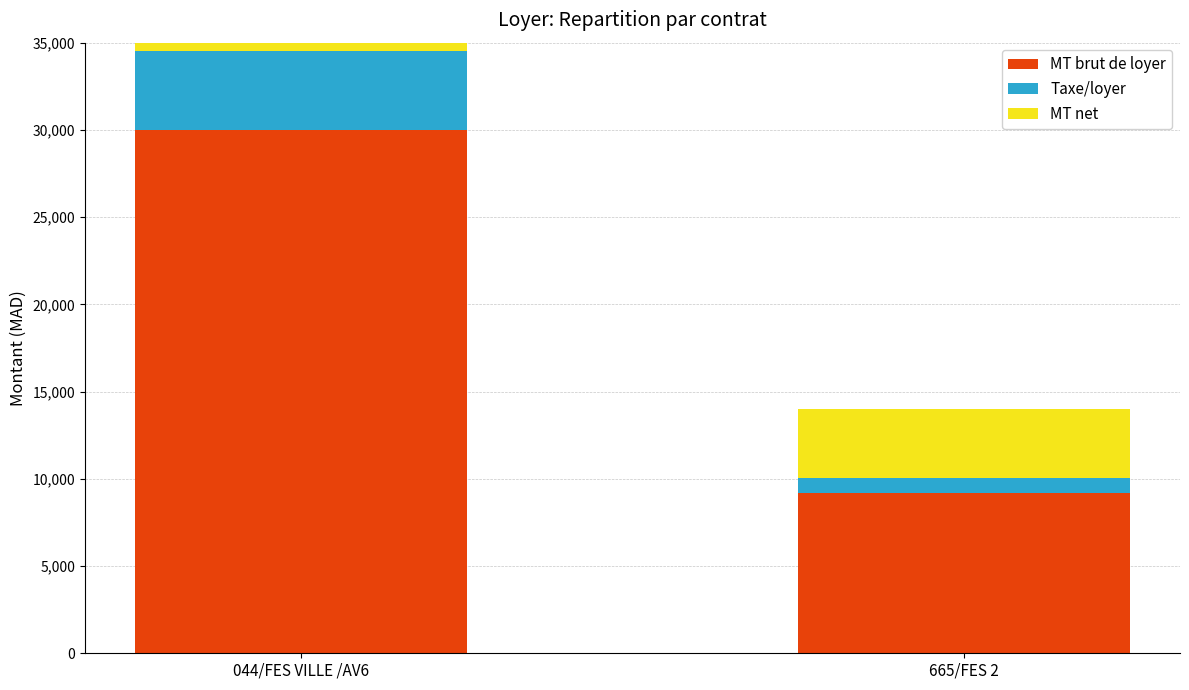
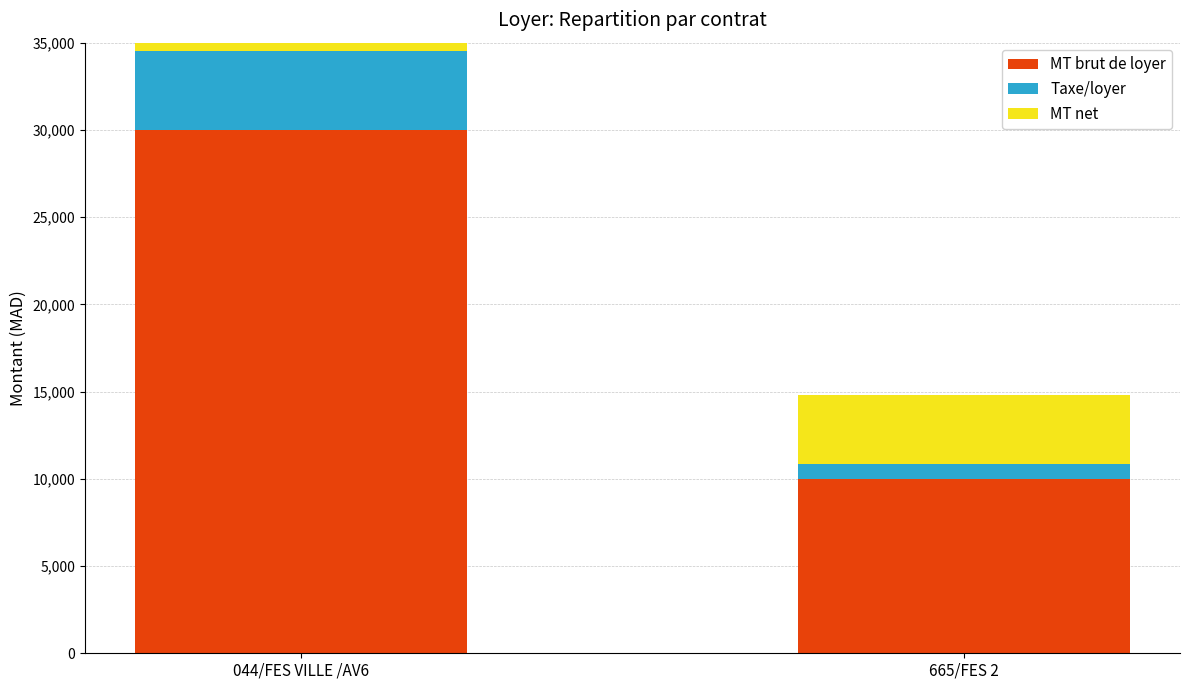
  {
    "MT brut de loyer": {
      "044/FES VILLE /AV6": "30,000",
-     "665/FES 2": "9,200"
+     "665/FES 2": "10,000"
    },
    "Taxe/loyer": {
      "044/FES VILLE /AV6": "4,500",
      "665/FES 2": "900"
    },
    "MT net": {
      "665/FES 2": "4,000"
    }
  }
